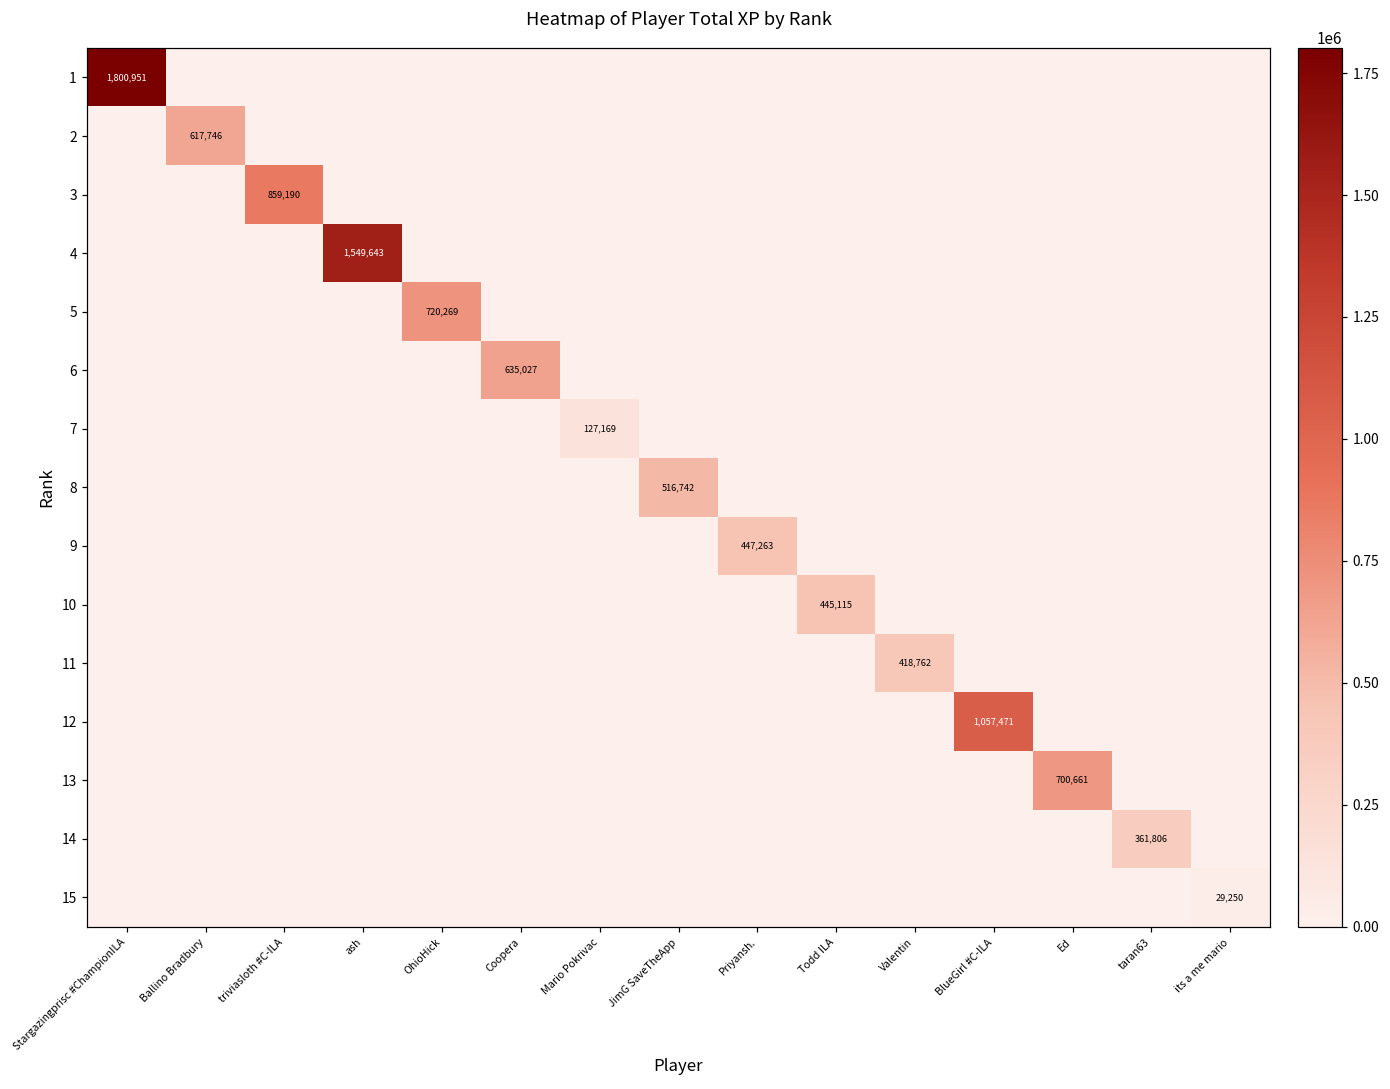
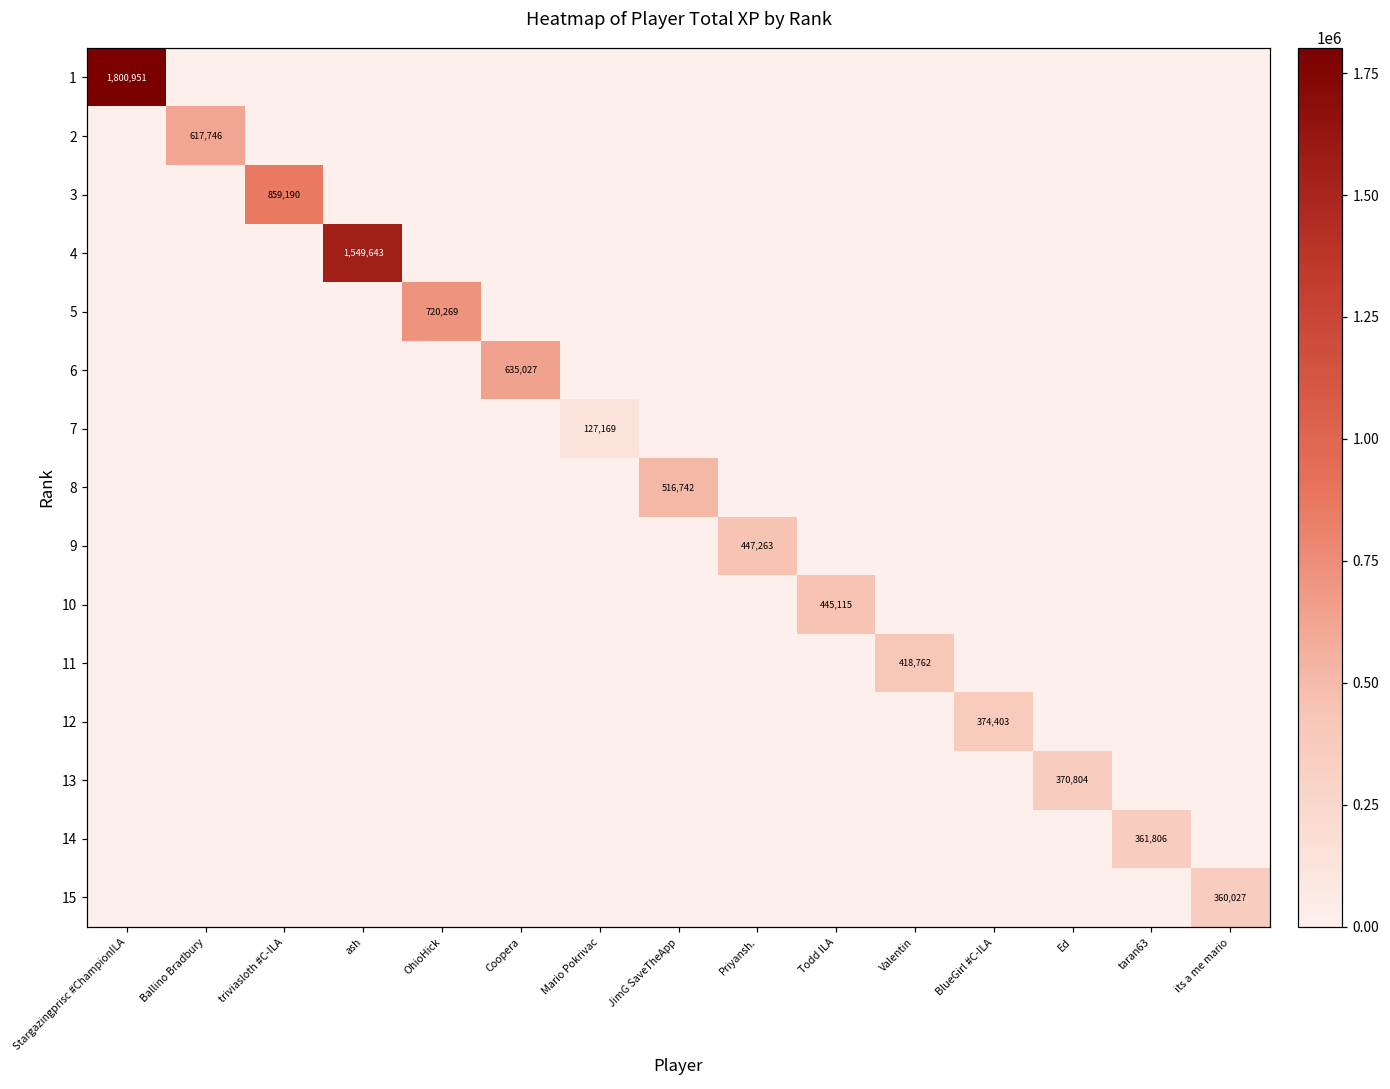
  {
    "1": {
      "Stargazingprisc #ChampionILA": "1,800,951"
    },
    "2": {
      "Ballino Bradbury": "617,746"
    },
    "3": {
      "triviasloth #C-ILA": "859,190"
    },
    "4": {
      "ash": "1,549,643"
    },
    "5": {
      "OhioHick": "720,269"
    },
    "6": {
      "Coopera": "635,027"
    },
    "7": {
      "Mario Pokrivac": "127,169"
    },
    "8": {
      "JimG SaveTheApp": "516,742"
    },
    "9": {
      "Priyansh.": "447,263"
    },
    "10": {
      "Todd ILA": "445,115"
    },
    "11": {
      "Valentin": "418,762"
    },
    "12": {
-     "BlueGirl #C-ILA": "1,057,471"
+     "BlueGirl #C-ILA": "374,403"
    },
    "13": {
-     "Ed": "700,661"
+     "Ed": "370,804"
    },
    "14": {
      "taran63": "361,806"
    },
    "15": {
-     "its a me mario": "29,250"
+     "its a me mario": "360,027"
    }
  }
